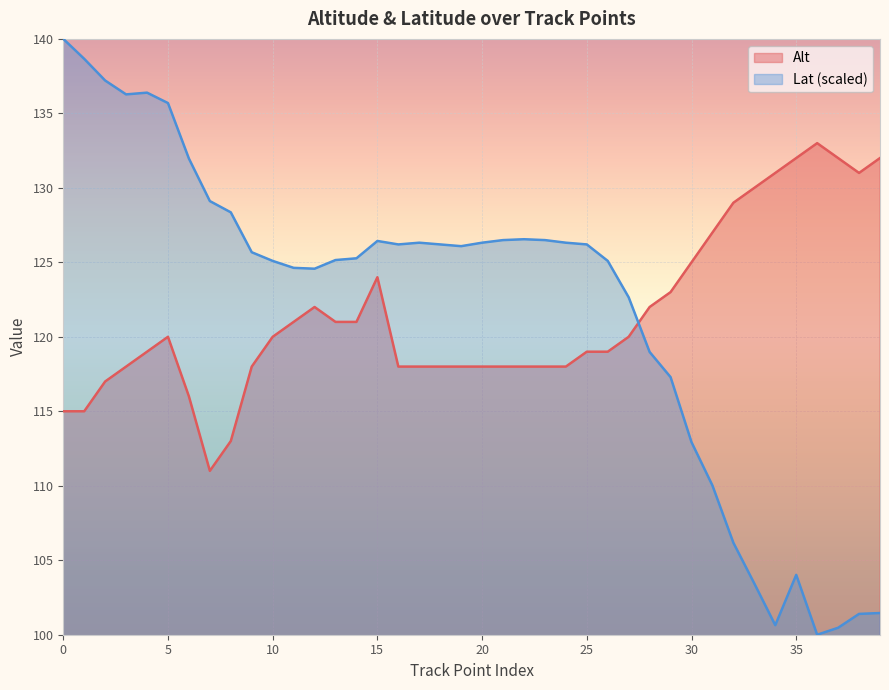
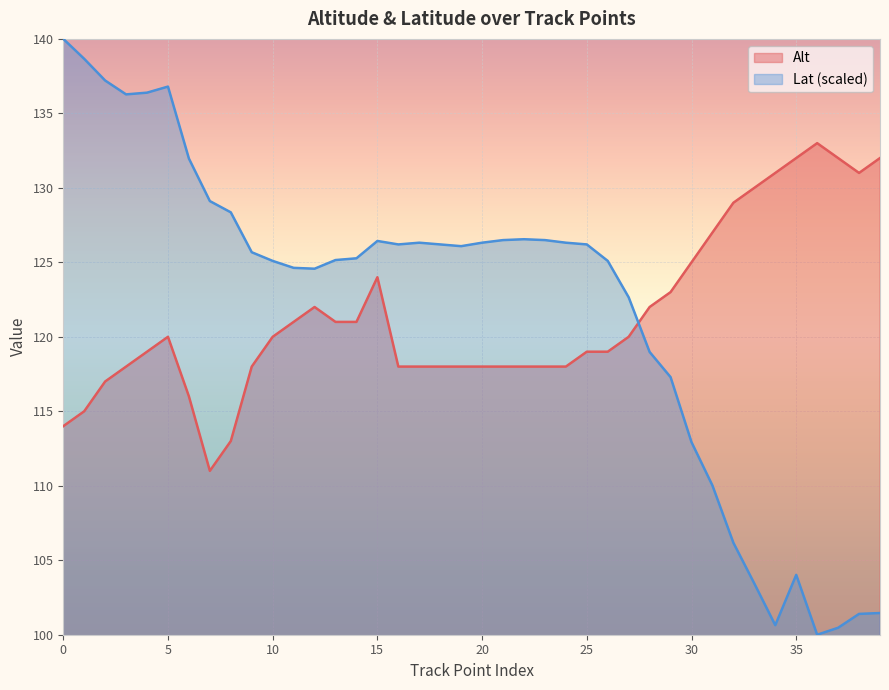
  {
    "Alt": {
-     "0": 115,
+     "0": 114,
      "5": 120,
      "10": 120,
      "15": 124,
      "20": 118,
      "25": 119,
      "30": 125,
      "35": 132
    },
    "Lat (scaled)": {
      "0": 140.0,
-     "5": 135.7,
+     "5": 136.8,
      "10": 125.1,
      "15": 126.4,
      "20": 126.3,
      "25": 126.2,
      "30": 112.9,
      "35": 104.0
    }
  }
